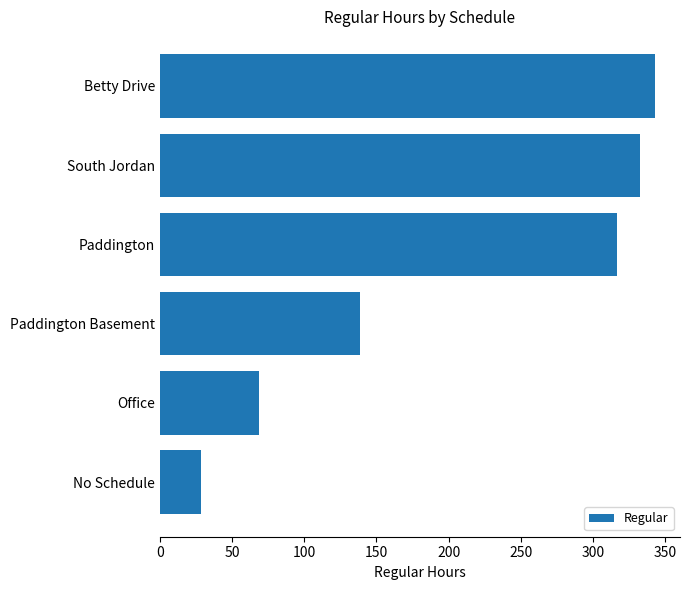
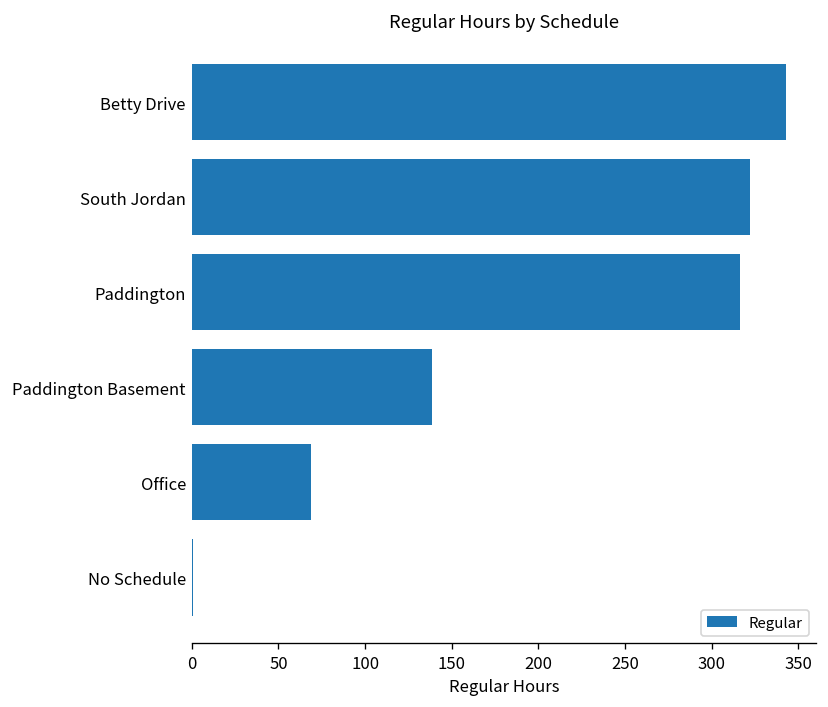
  {
    "Betty Drive": 343,
-   "South Jordan": 333,
+   "South Jordan": 322,
    "Paddington": 316,
    "Paddington Basement": 139,
    "Office": 69,
-   "No Schedule": 29
+   "No Schedule": 1
  }
